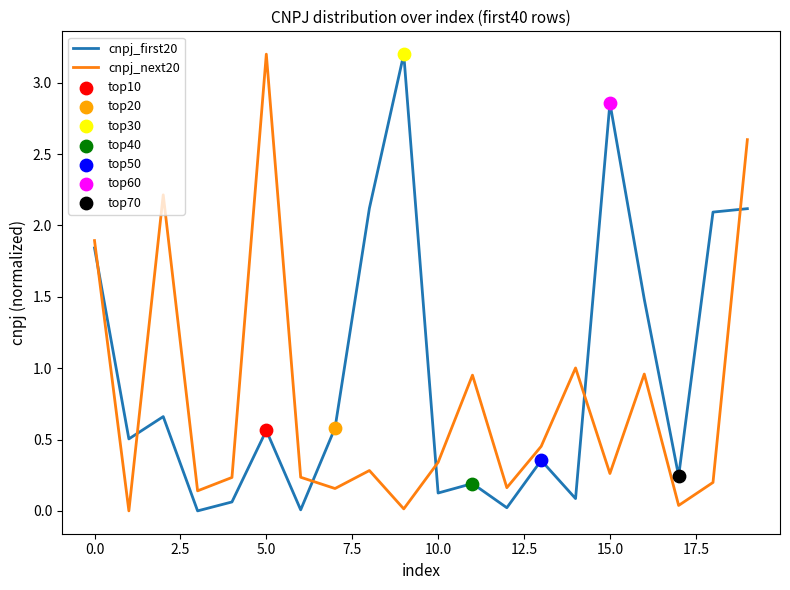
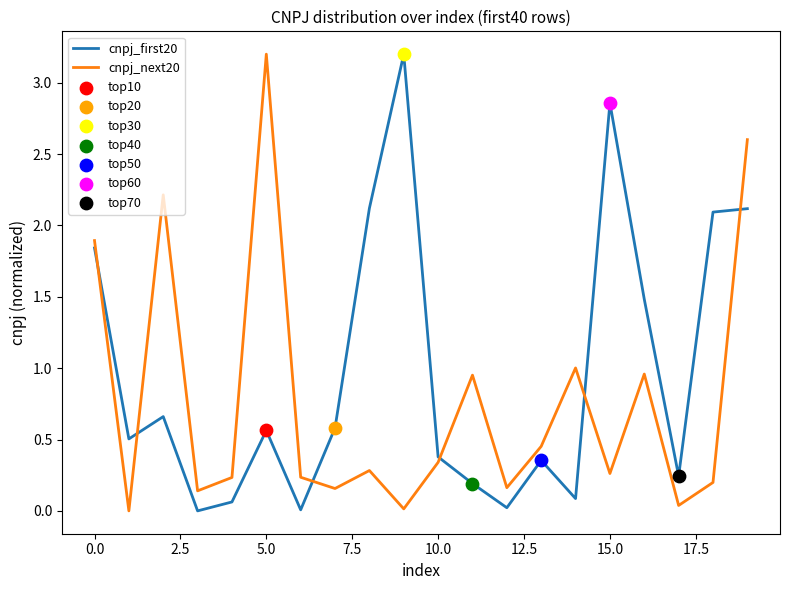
  {
    "cnpj_first20": {
      "0.0": 1.84,
-     "10.0": 0.13
+     "10.0": 0.38
    }
  }
